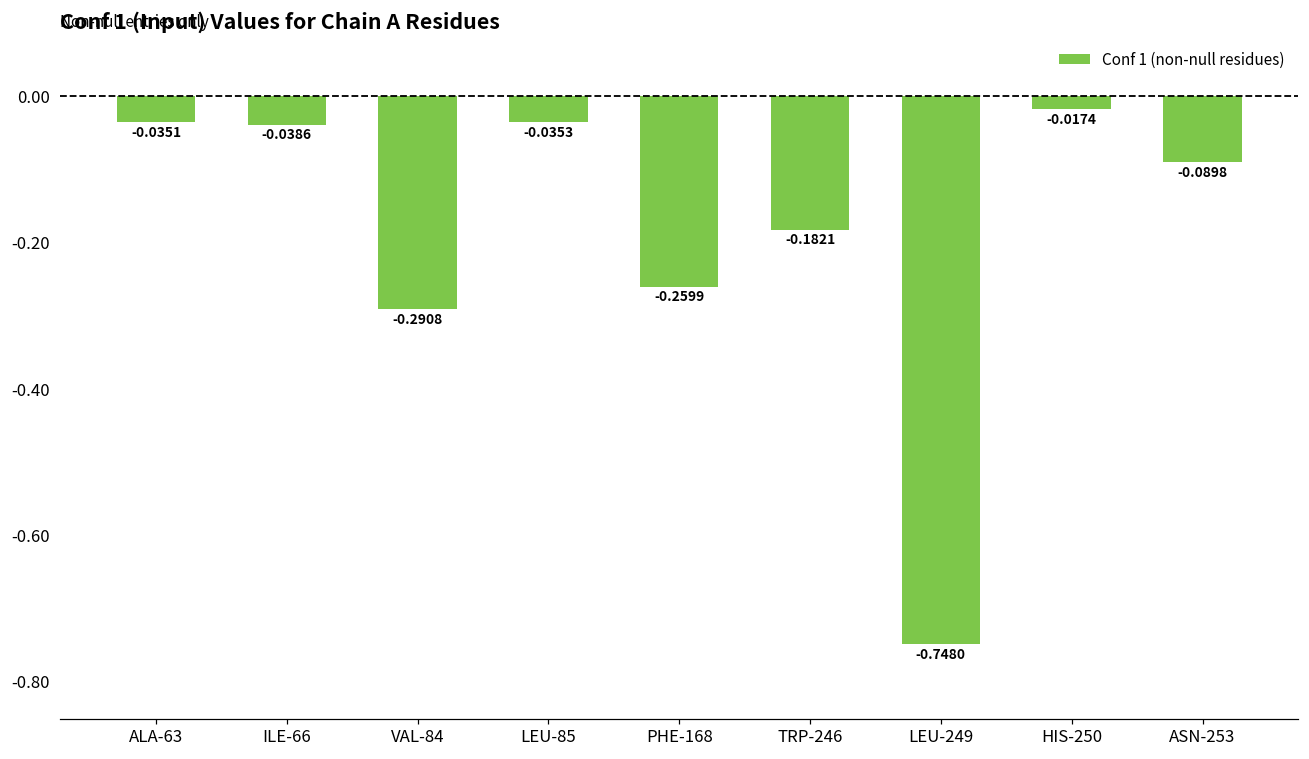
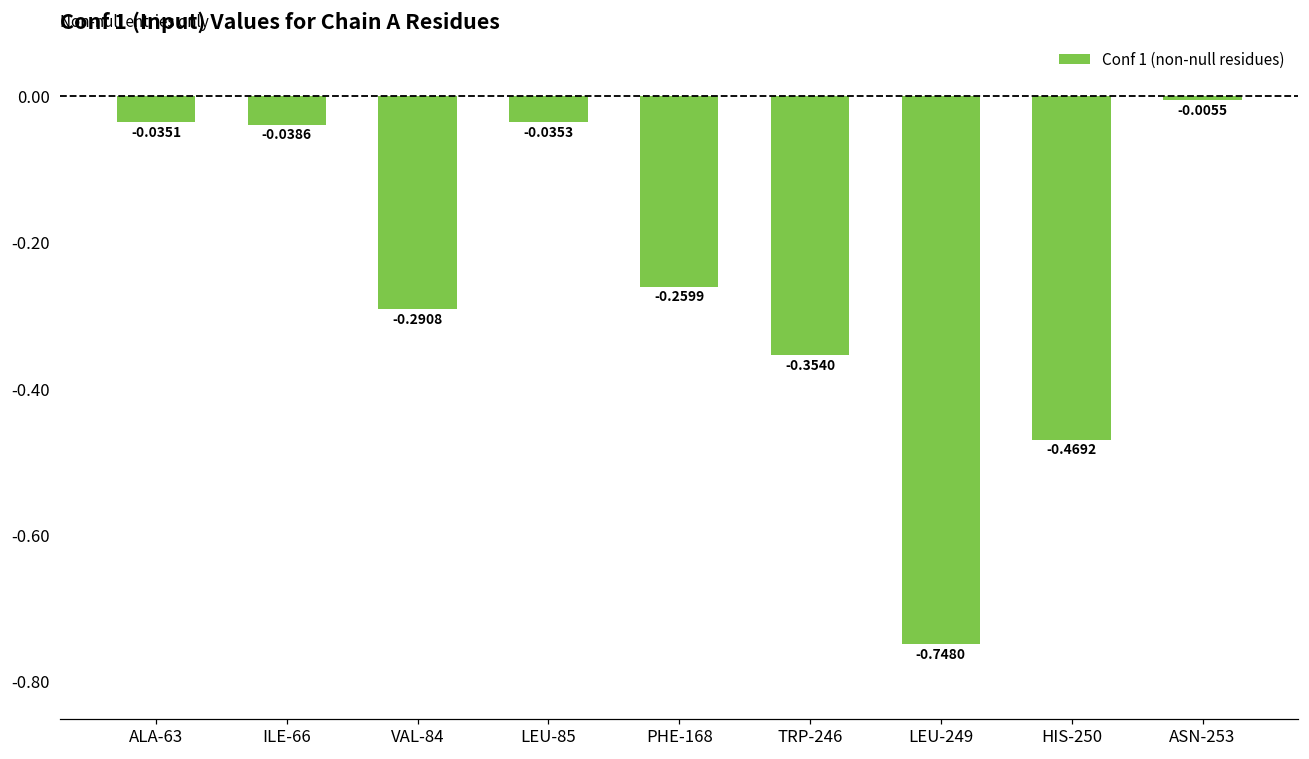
  {
    "ALA-63": -0.0351,
    "ILE-66": -0.0386,
    "VAL-84": -0.2908,
    "LEU-85": -0.0353,
    "PHE-168": -0.2599,
-   "TRP-246": -0.1821,
+   "TRP-246": -0.3540,
    "LEU-249": -0.7480,
-   "HIS-250": -0.0174,
-   "ASN-253": -0.0898
+   "HIS-250": -0.4692,
+   "ASN-253": -0.0055
  }
